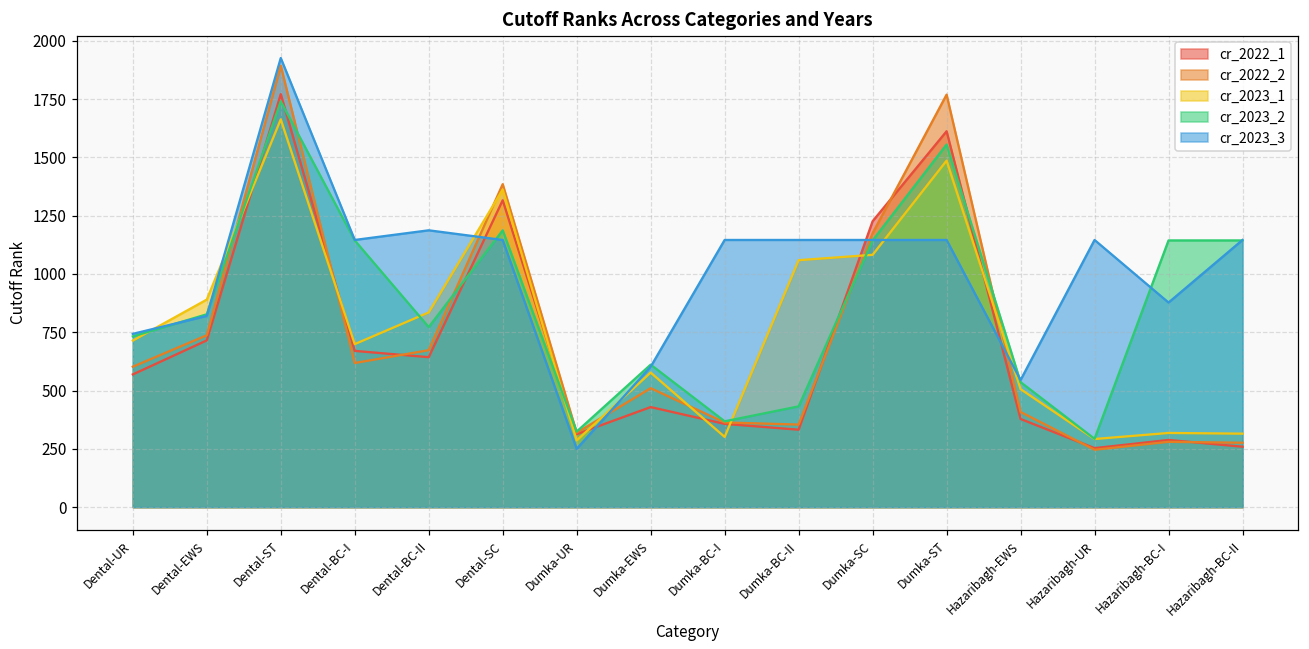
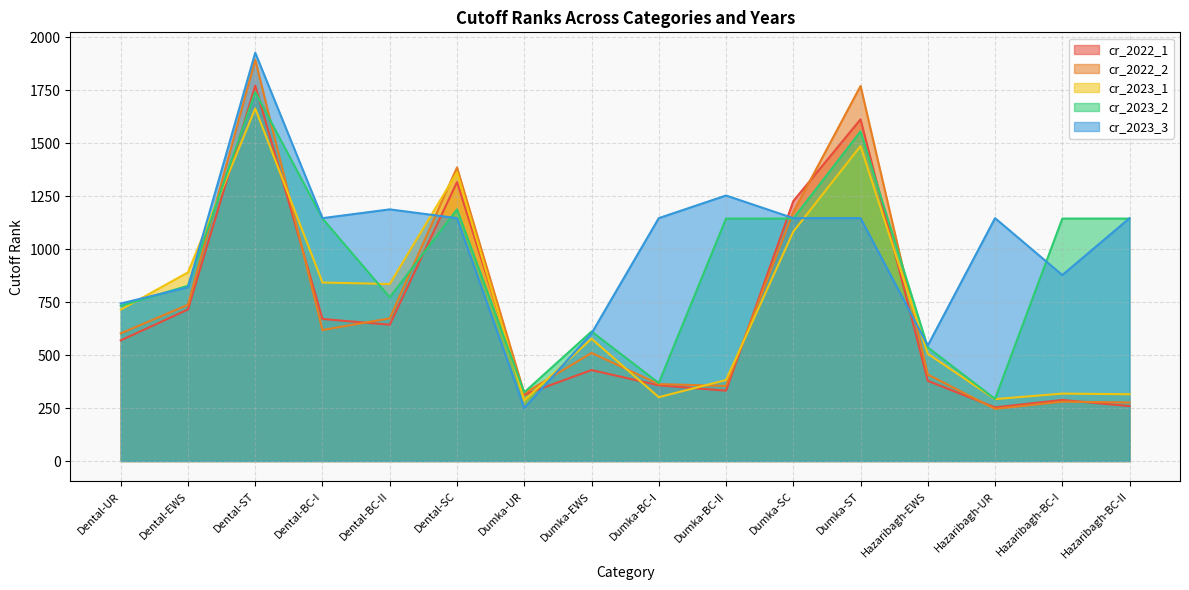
  {
    "cr_2023_1": {
      "Dental-UR": 710,
      "Dental-EWS": 890,
      "Dental-ST": 1660,
-     "Dental-BC-I": 700,
+     "Dental-BC-I": 840,
      "Dental-BC-II": 840,
      "Dental-SC": 1360,
      "Dumka-UR": 290,
      "Dumka-EWS": 580,
      "Dumka-BC-I": 300,
-     "Dumka-BC-II": 1060,
+     "Dumka-BC-II": 380,
      "Dumka-SC": 1080,
      "Dumka-ST": 1490,
      "Hazaribagh-EWS": 510,
      "Hazaribagh-BC-I": 320,
      "Hazaribagh-BC-II": 320
    },
    "cr_2023_2": {
      "Dental-ST": 1740,
      "Dental-BC-II": 770,
      "Dental-SC": 1190,
-     "Dumka-BC-II": 430,
+     "Dumka-BC-II": 1140,
      "Dumka-ST": 1560,
      "Hazaribagh-BC-I": 1140
    },
    "cr_2023_3": {
      "Dental-ST": 1930,
      "Dental-BC-II": 1190,
      "Dental-SC": 1150,
      "Dumka-UR": 250,
      "Dumka-BC-I": 1150,
-     "Dumka-BC-II": 1150,
+     "Dumka-BC-II": 1250,
      "Dumka-ST": 1150,
      "Hazaribagh-UR": 1150,
      "Hazaribagh-BC-I": 880
    }
  }
